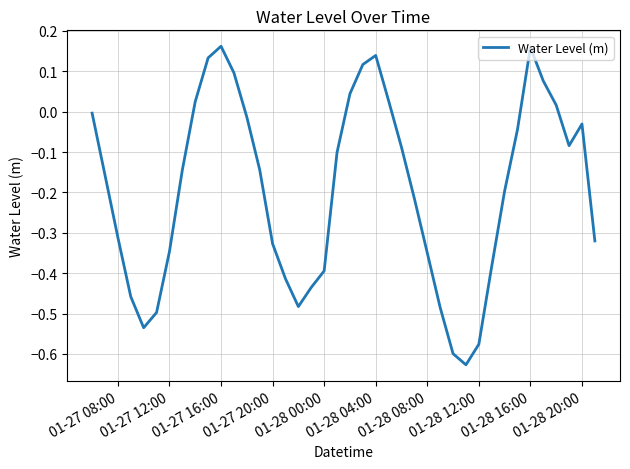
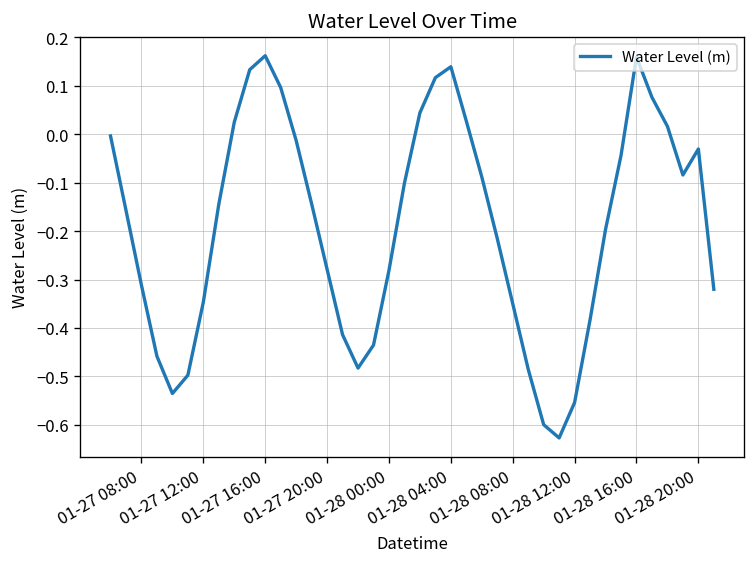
  {
    "01-27 08:00": -0.31,
    "01-27 12:00": -0.35,
    "01-27 16:00": 0.16,
-   "01-27 20:00": -0.33,
-   "01-28 00:00": -0.39,
+   "01-27 20:00": -0.28,
+   "01-28 00:00": -0.28,
    "01-28 04:00": 0.14,
    "01-28 08:00": -0.35,
-   "01-28 12:00": -0.58,
+   "01-28 12:00": -0.55,
    "01-28 20:00": -0.03
  }
